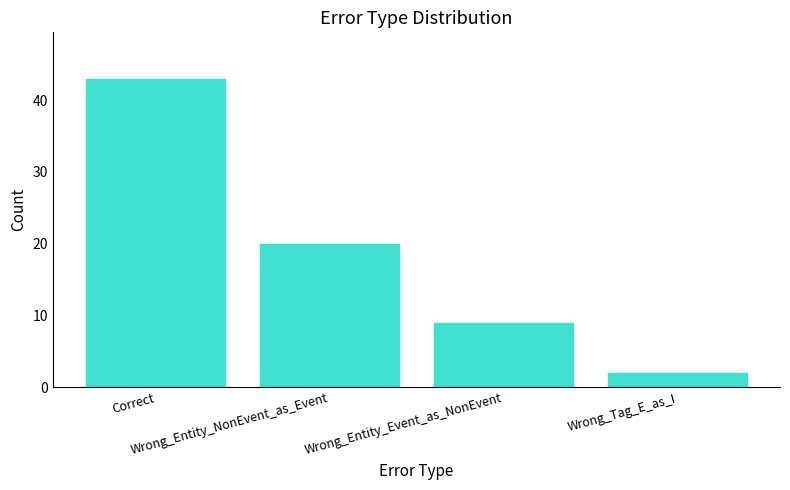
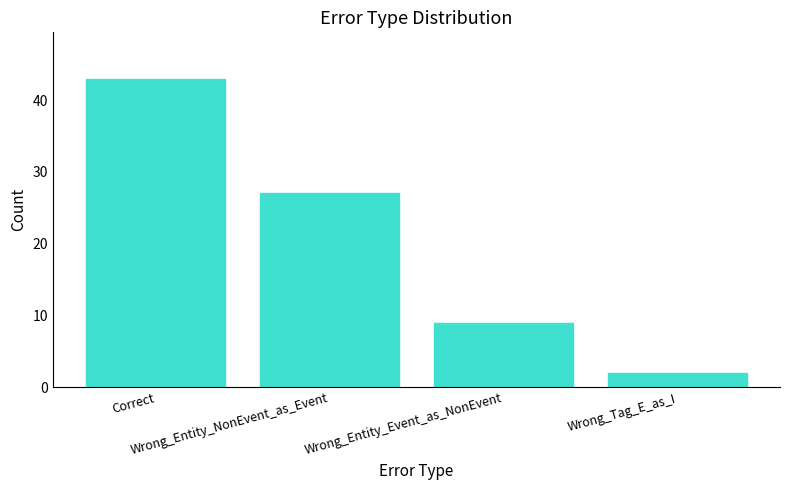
  {
    "Correct": 43,
-   "Wrong_Entity_NonEvent_as_Event": 20,
+   "Wrong_Entity_NonEvent_as_Event": 27,
    "Wrong_Entity_Event_as_NonEvent": 9,
    "Wrong_Tag_E_as_I": 2
  }
